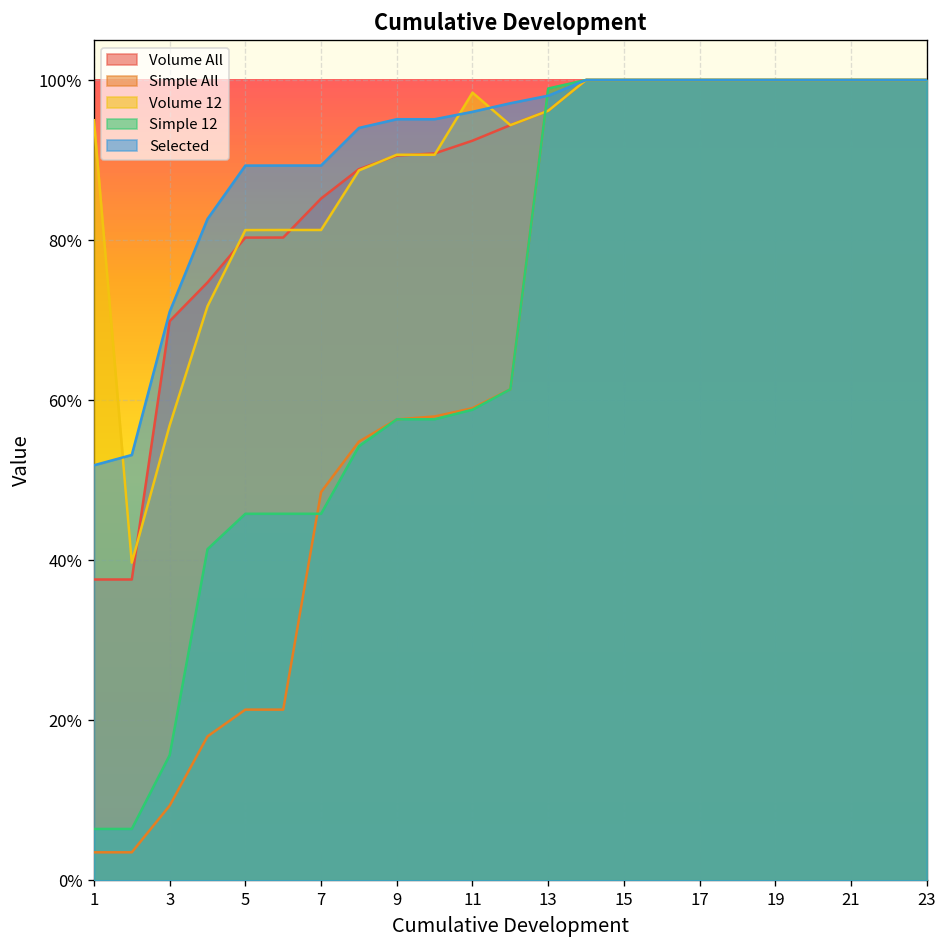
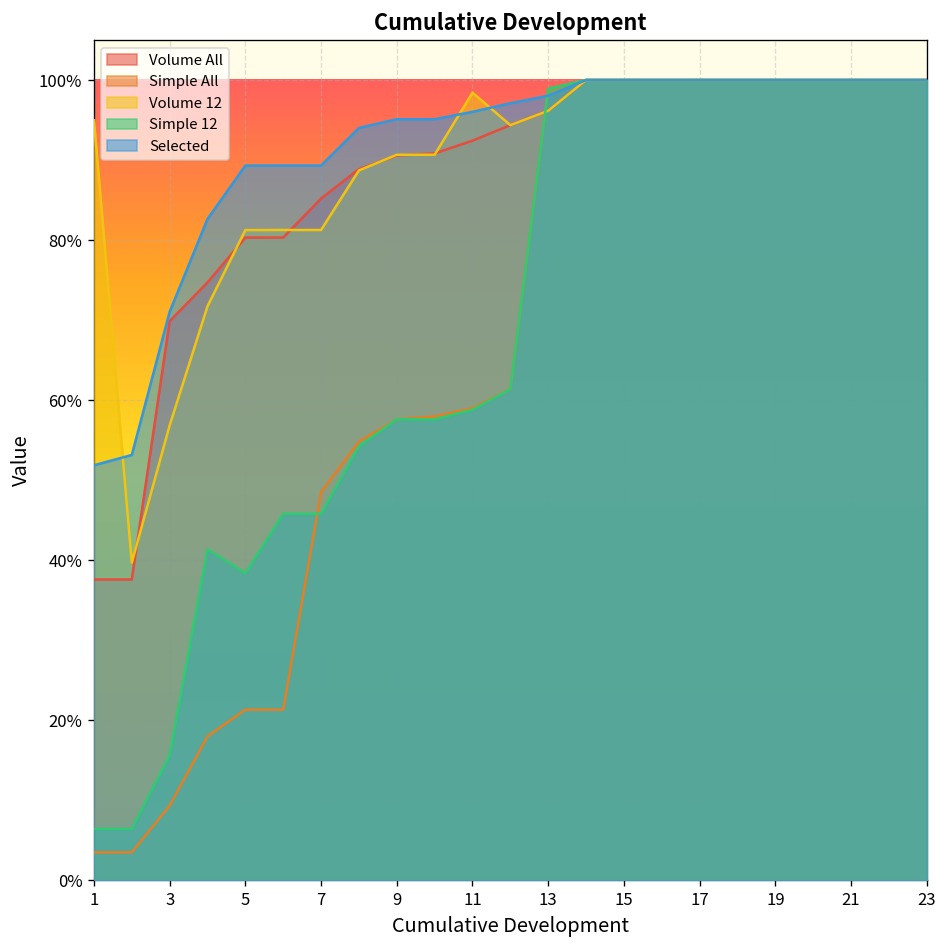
  {
    "Volume 12": {
      "1": "95%",
      "3": "57%",
      "5": "81%",
      "7": "81%",
      "11": "98%"
    },
    "Simple 12": {
      "1": "6%",
      "3": "16%",
-     "5": "46%",
+     "5": "38%",
      "7": "46%"
    },
    "Selected": {
      "1": "52%",
      "3": "71%",
      "5": "89%",
      "7": "89%",
      "9": "95%",
      "11": "96%",
      "13": "98%"
    }
  }
